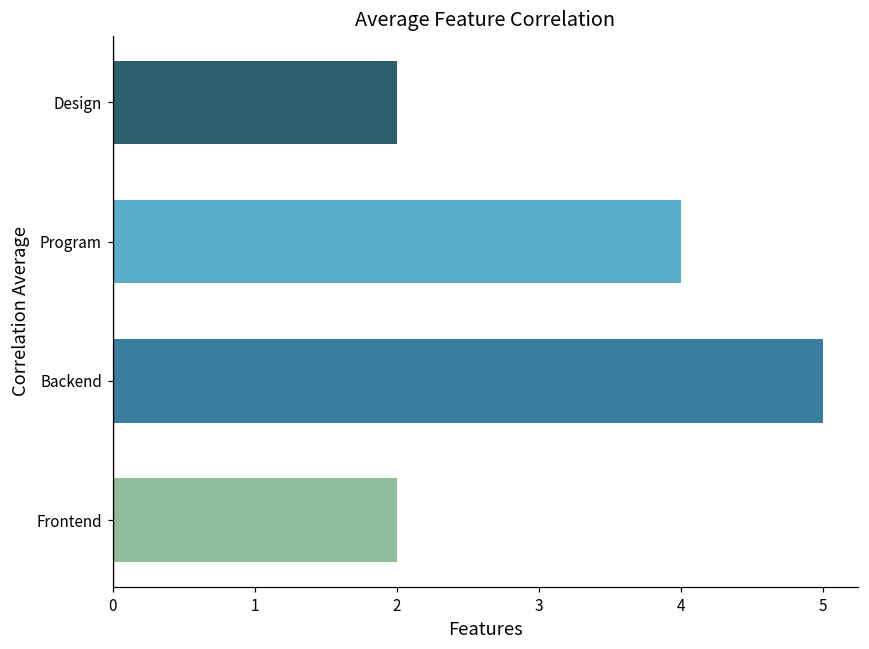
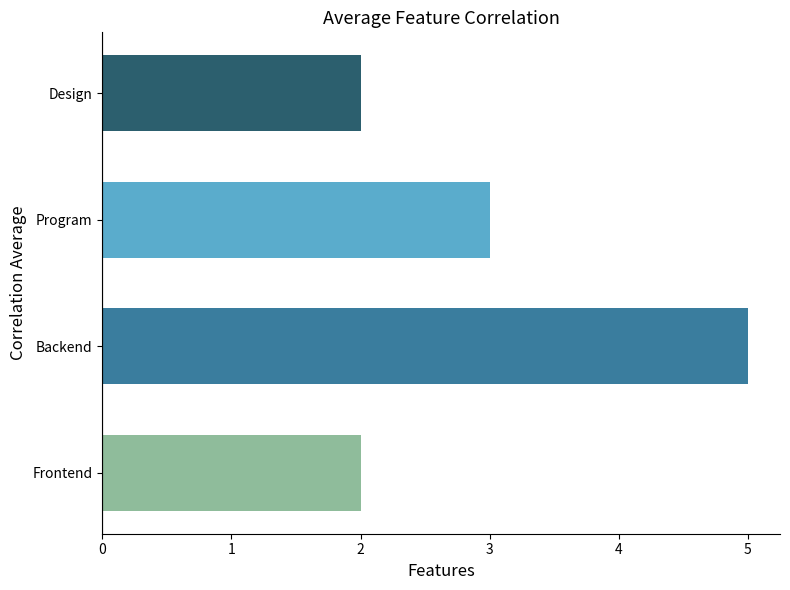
  {
    "Design": 2,
-   "Program": 4,
+   "Program": 3,
    "Backend": 5,
    "Frontend": 2
  }
